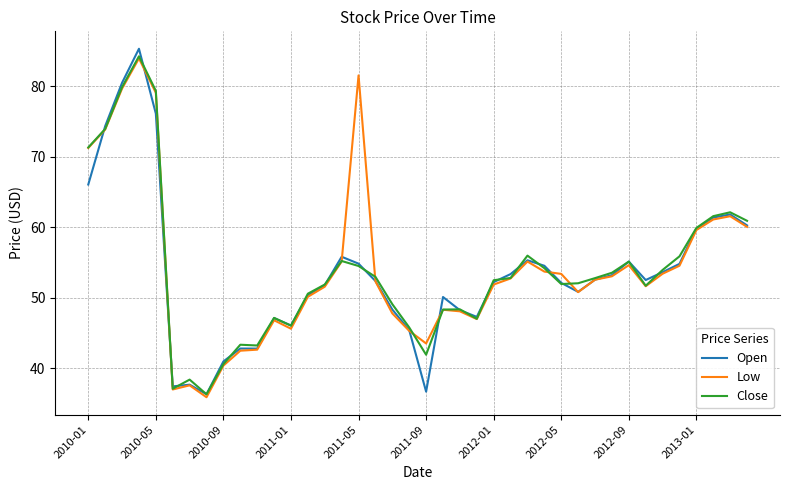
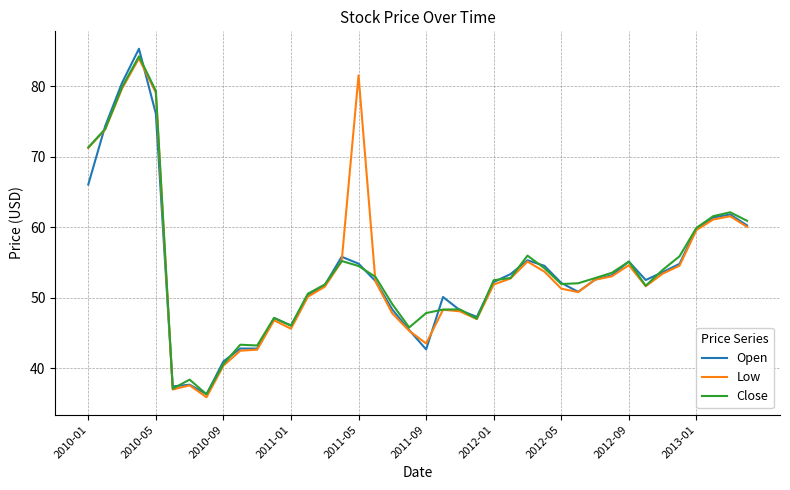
  {
    "Open": {
      "2010-01": 66,
      "2010-05": 76,
      "2010-09": 41,
-     "2011-09": 37
+     "2011-09": 43
    },
    "Low": {
      "2011-01": 46,
      "2011-05": 82,
      "2011-09": 44,
-     "2012-05": 53,
+     "2012-05": 51,
      "2012-09": 55
    },
    "Close": {
-     "2011-09": 42
+     "2011-09": 48
    }
  }
